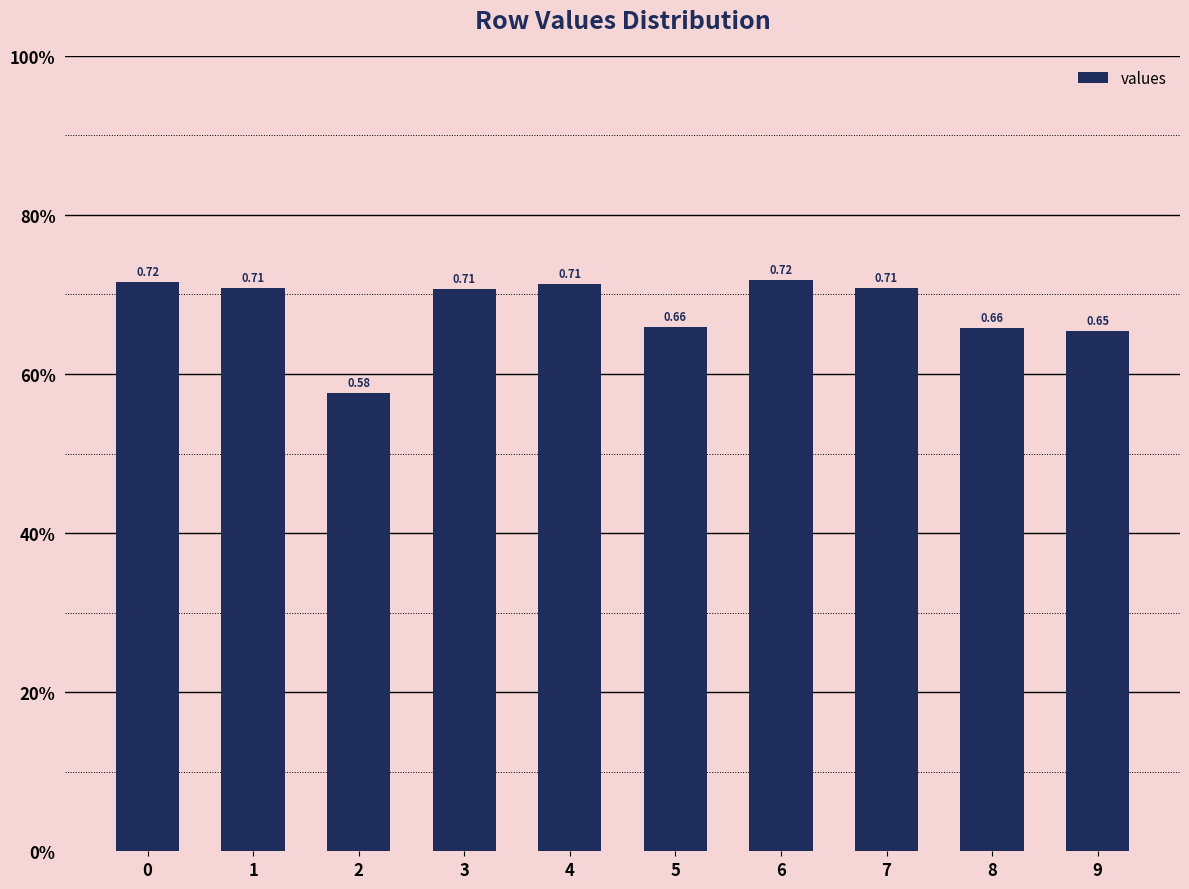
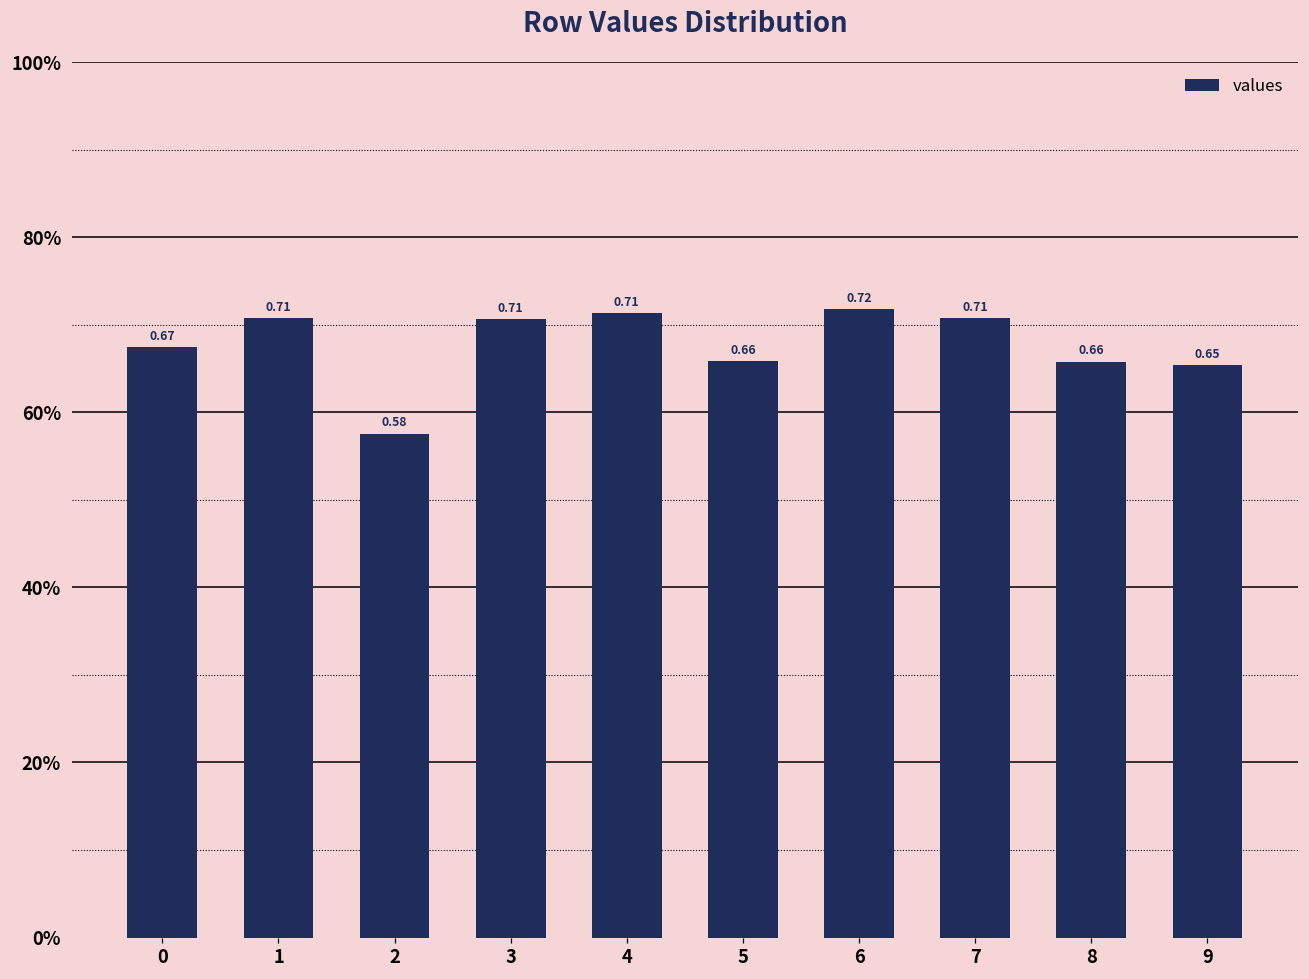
  {
-   "0": 0.72,
+   "0": 0.67,
    "1": 0.71,
    "2": 0.58,
    "3": 0.71,
    "4": 0.71,
    "5": 0.66,
    "6": 0.72,
    "7": 0.71,
    "8": 0.66,
    "9": 0.65
  }
